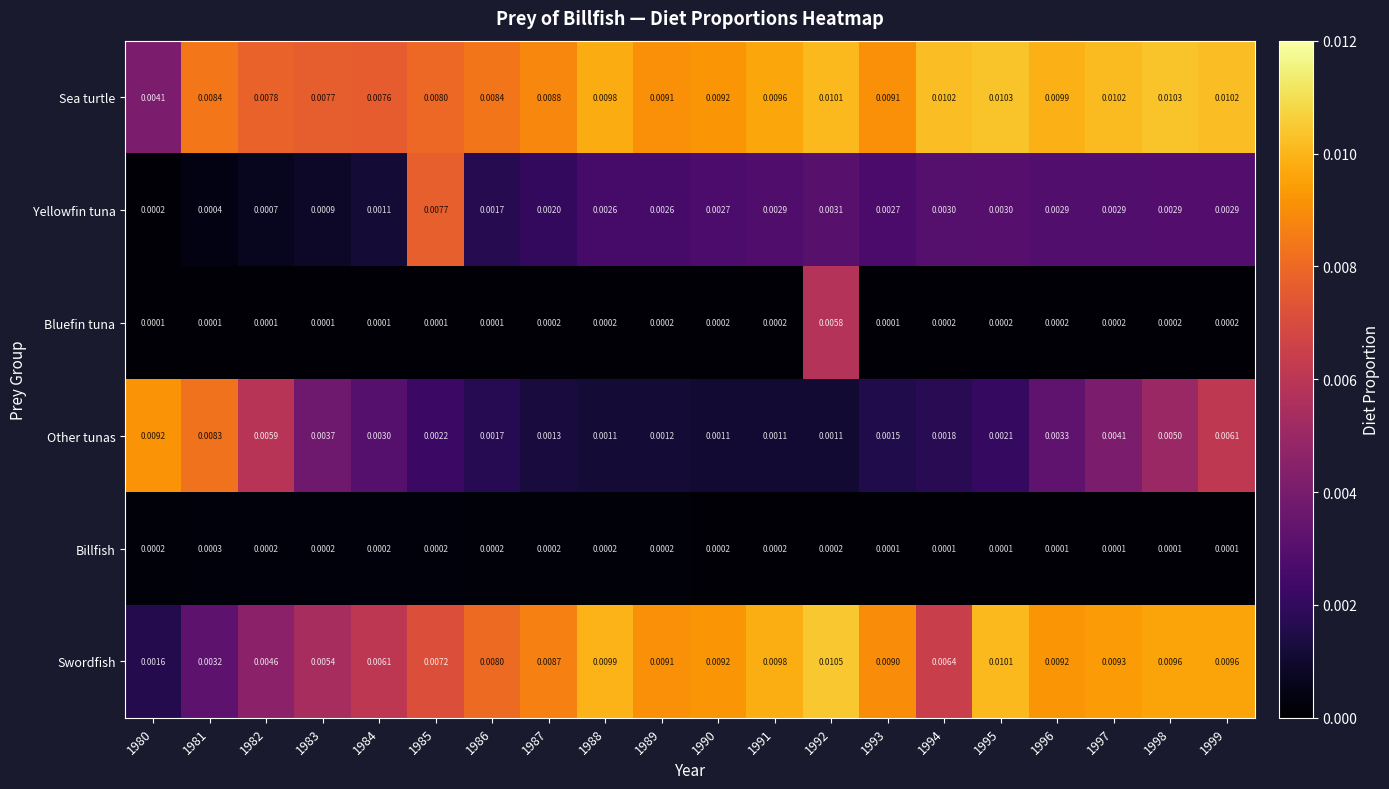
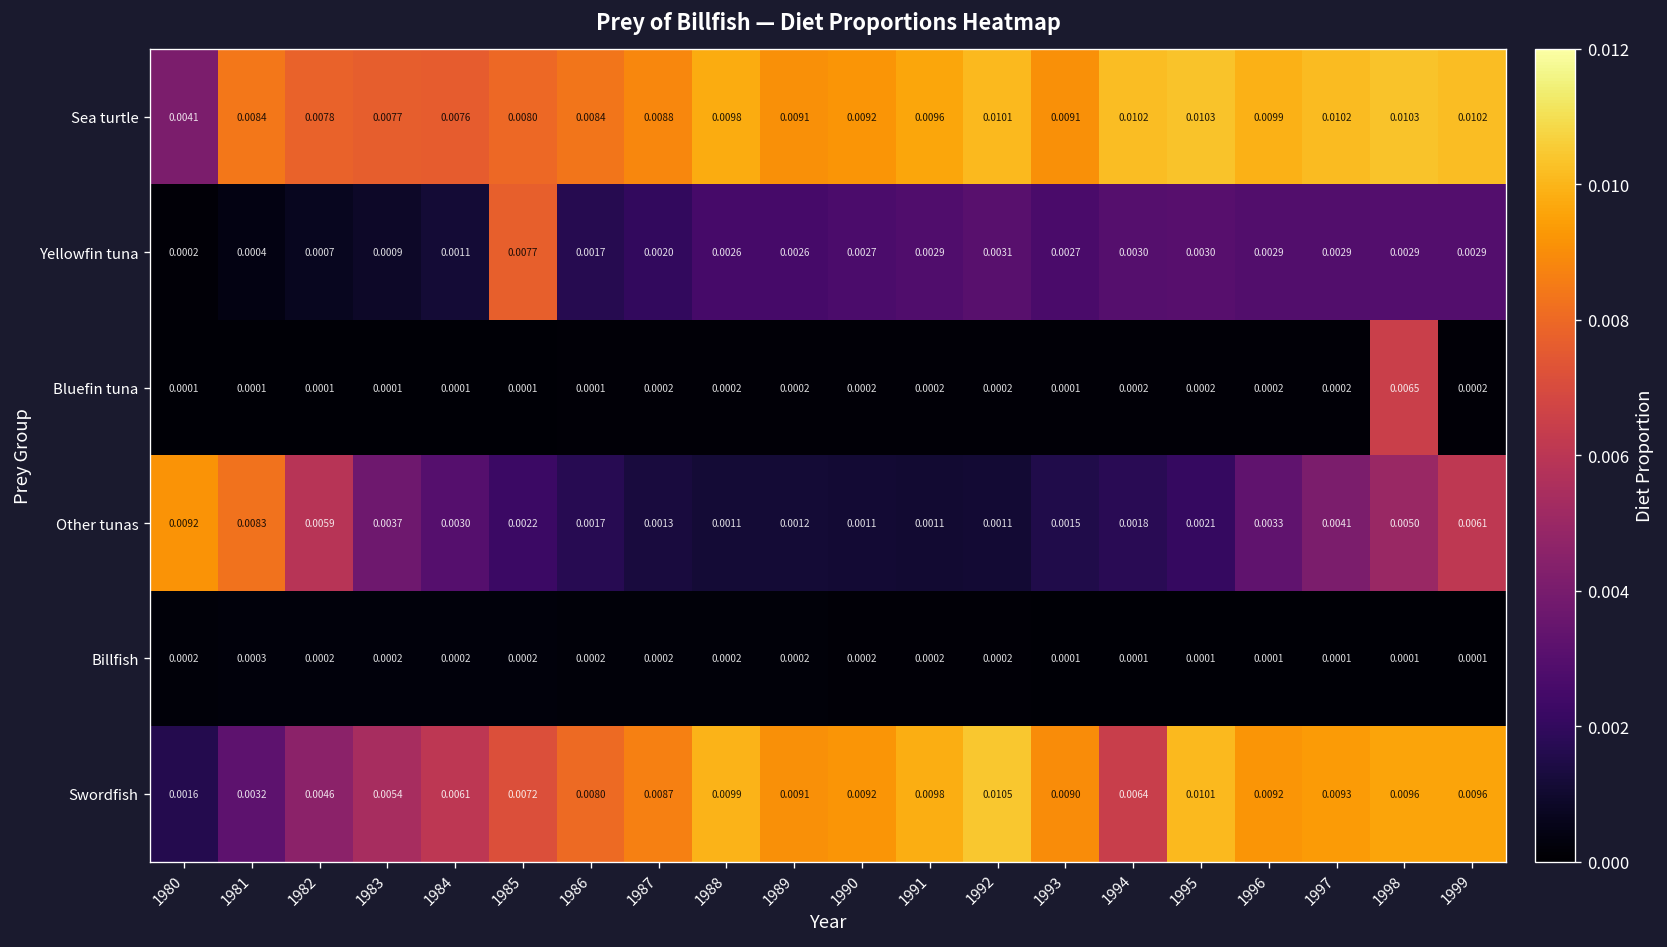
  {
    "Sea turtle": {
      "1980": 0.0041,
      "1981": 0.0084,
      "1982": 0.0078,
      "1983": 0.0077,
      "1984": 0.0076,
      "1985": 0.0080,
      "1986": 0.0084,
      "1987": 0.0088,
      "1988": 0.0098,
      "1989": 0.0091,
      "1990": 0.0092,
      "1991": 0.0096,
      "1992": 0.0101,
      "1993": 0.0091,
      "1994": 0.0102,
      "1995": 0.0103,
      "1996": 0.0099,
      "1997": 0.0102,
      "1998": 0.0103,
      "1999": 0.0102
    },
    "Yellowfin tuna": {
      "1980": 0.0002,
      "1981": 0.0004,
      "1982": 0.0007,
      "1983": 0.0009,
      "1984": 0.0011,
      "1985": 0.0077,
      "1986": 0.0017,
      "1987": 0.0020,
      "1988": 0.0026,
      "1989": 0.0026,
      "1990": 0.0027,
      "1991": 0.0029,
      "1992": 0.0031,
      "1993": 0.0027,
      "1994": 0.0030,
      "1995": 0.0030,
      "1996": 0.0029,
      "1997": 0.0029,
      "1998": 0.0029,
      "1999": 0.0029
    },
    "Bluefin tuna": {
      "1980": 0.0001,
      "1981": 0.0001,
      "1982": 0.0001,
      "1983": 0.0001,
      "1984": 0.0001,
      "1985": 0.0001,
      "1986": 0.0001,
      "1987": 0.0002,
      "1988": 0.0002,
      "1989": 0.0002,
      "1990": 0.0002,
      "1991": 0.0002,
-     "1992": 0.0058,
+     "1992": 0.0002,
      "1993": 0.0001,
      "1994": 0.0002,
      "1995": 0.0002,
      "1996": 0.0002,
      "1997": 0.0002,
-     "1998": 0.0002,
+     "1998": 0.0065,
      "1999": 0.0002
    },
    "Other tunas": {
      "1980": 0.0092,
      "1981": 0.0083,
      "1982": 0.0059,
      "1983": 0.0037,
      "1984": 0.0030,
      "1985": 0.0022,
      "1986": 0.0017,
      "1987": 0.0013,
      "1988": 0.0011,
      "1989": 0.0012,
      "1990": 0.0011,
      "1991": 0.0011,
      "1992": 0.0011,
      "1993": 0.0015,
      "1994": 0.0018,
      "1995": 0.0021,
      "1996": 0.0033,
      "1997": 0.0041,
      "1998": 0.0050,
      "1999": 0.0061
    },
    "Billfish": {
      "1980": 0.0002,
      "1981": 0.0003,
      "1982": 0.0002,
      "1983": 0.0002,
      "1984": 0.0002,
      "1985": 0.0002,
      "1986": 0.0002,
      "1987": 0.0002,
      "1988": 0.0002,
      "1989": 0.0002,
      "1990": 0.0002,
      "1991": 0.0002,
      "1992": 0.0002,
      "1993": 0.0001,
      "1994": 0.0001,
      "1995": 0.0001,
      "1996": 0.0001,
      "1997": 0.0001,
      "1998": 0.0001,
      "1999": 0.0001
    },
    "Swordfish": {
      "1980": 0.0016,
      "1981": 0.0032,
      "1982": 0.0046,
      "1983": 0.0054,
      "1984": 0.0061,
      "1985": 0.0072,
      "1986": 0.0080,
      "1987": 0.0087,
      "1988": 0.0099,
      "1989": 0.0091,
      "1990": 0.0092,
      "1991": 0.0098,
      "1992": 0.0105,
      "1993": 0.0090,
      "1994": 0.0064,
      "1995": 0.0101,
      "1996": 0.0092,
      "1997": 0.0093,
      "1998": 0.0096,
      "1999": 0.0096
    }
  }
